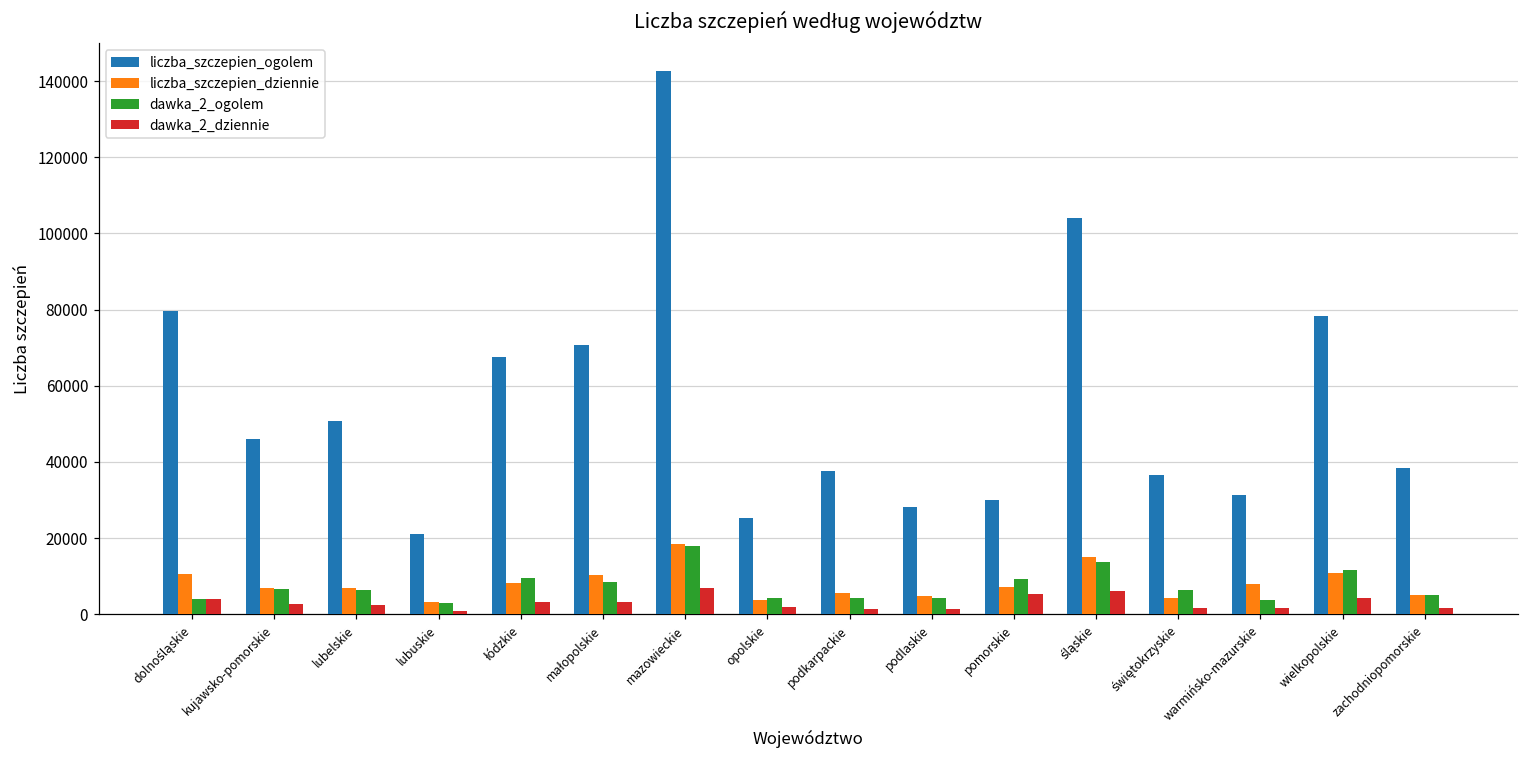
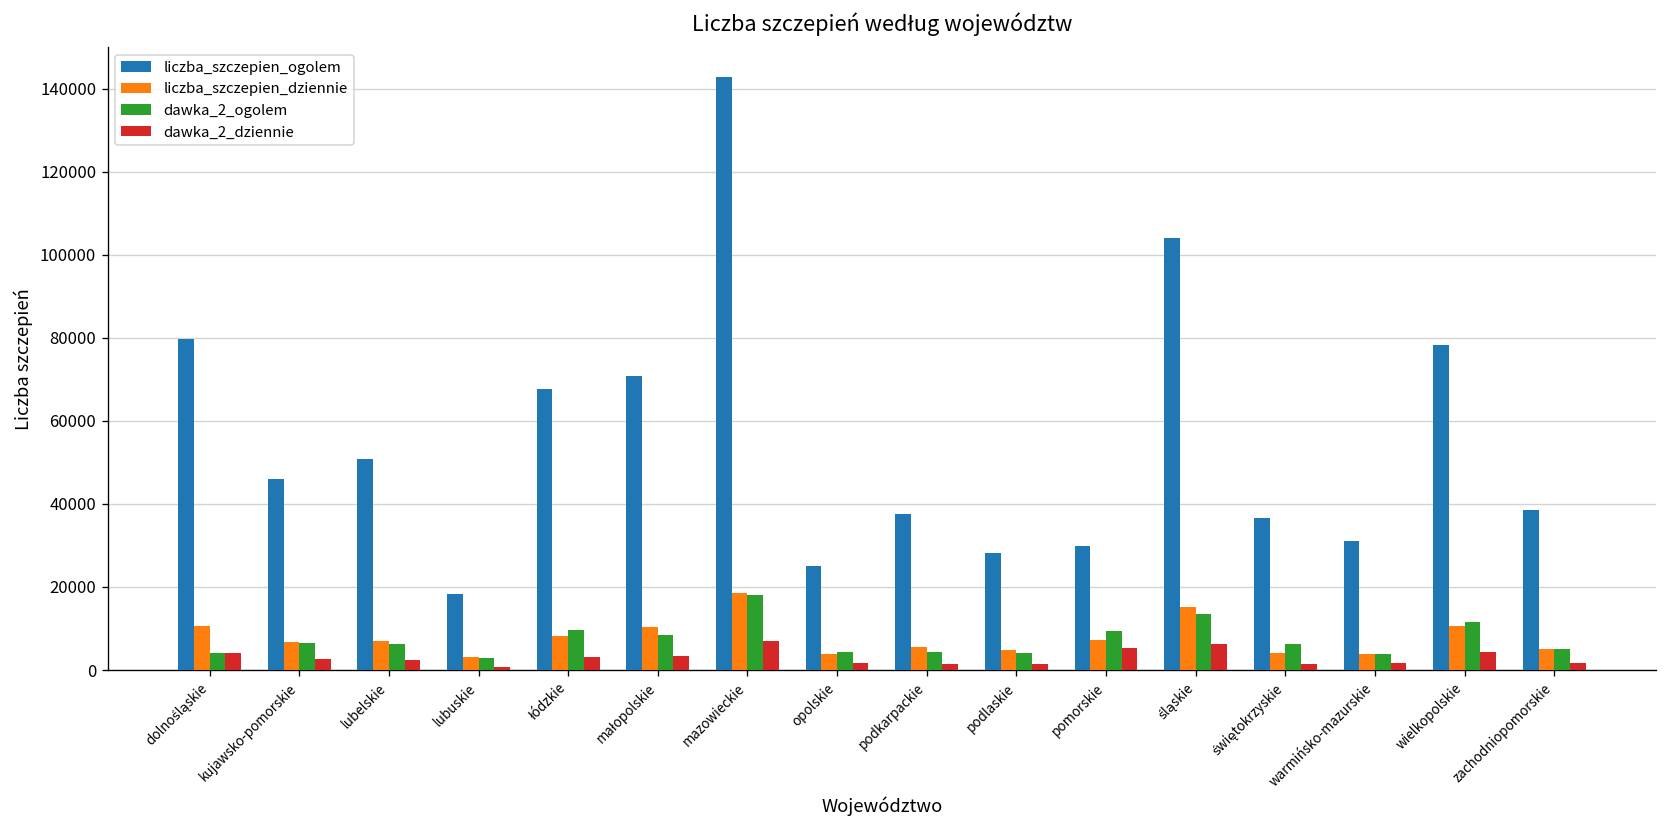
  {
    "liczba_szczepien_ogolem": {
      "dolnośląskie": 80000,
      "kujawsko-pomorskie": 46000,
      "lubelskie": 51000,
-     "lubuskie": 21000,
+     "lubuskie": 18000,
      "łódzkie": 68000,
      "małopolskie": 71000,
      "mazowieckie": 143000,
      "opolskie": 25000,
      "podkarpackie": 37000,
      "podlaskie": 28000,
      "pomorskie": 30000,
      "śląskie": 104000,
      "świętokrzyskie": 37000,
      "warmińsko-mazurskie": 31000,
      "wielkopolskie": 78000,
      "zachodniopomorskie": 38000
    },
    "liczba_szczepien_dziennie": {
      "dolnośląskie": 10000,
      "kujawsko-pomorskie": 7000,
      "lubelskie": 7000,
      "lubuskie": 3000,
      "łódzkie": 8000,
      "małopolskie": 10000,
      "mazowieckie": 19000,
      "opolskie": 4000,
      "podkarpackie": 6000,
      "podlaskie": 5000,
      "pomorskie": 7000,
      "śląskie": 15000,
      "świętokrzyskie": 4000,
-     "warmińsko-mazurskie": 8000,
+     "warmińsko-mazurskie": 4000,
      "wielkopolskie": 11000,
      "zachodniopomorskie": 5000
    },
    "dawka_2_ogolem": {
      "dolnośląskie": 4000,
      "kujawsko-pomorskie": 7000,
      "lubelskie": 6000,
      "lubuskie": 3000,
      "łódzkie": 10000,
      "małopolskie": 8000,
      "mazowieckie": 18000,
      "opolskie": 4000,
      "podkarpackie": 4000,
      "podlaskie": 4000,
      "pomorskie": 9000,
      "śląskie": 14000,
      "świętokrzyskie": 6000,
      "warmińsko-mazurskie": 4000,
      "wielkopolskie": 12000,
      "zachodniopomorskie": 5000
    },
    "dawka_2_dziennie": {
      "dolnośląskie": 4000,
      "kujawsko-pomorskie": 3000,
      "lubelskie": 2000,
      "lubuskie": 1000,
      "łódzkie": 3000,
      "małopolskie": 3000,
      "mazowieckie": 7000,
      "opolskie": 2000,
      "podkarpackie": 1000,
      "podlaskie": 1000,
      "pomorskie": 5000,
      "śląskie": 6000,
      "świętokrzyskie": 2000,
      "warmińsko-mazurskie": 2000,
      "wielkopolskie": 4000,
      "zachodniopomorskie": 2000
    }
  }
